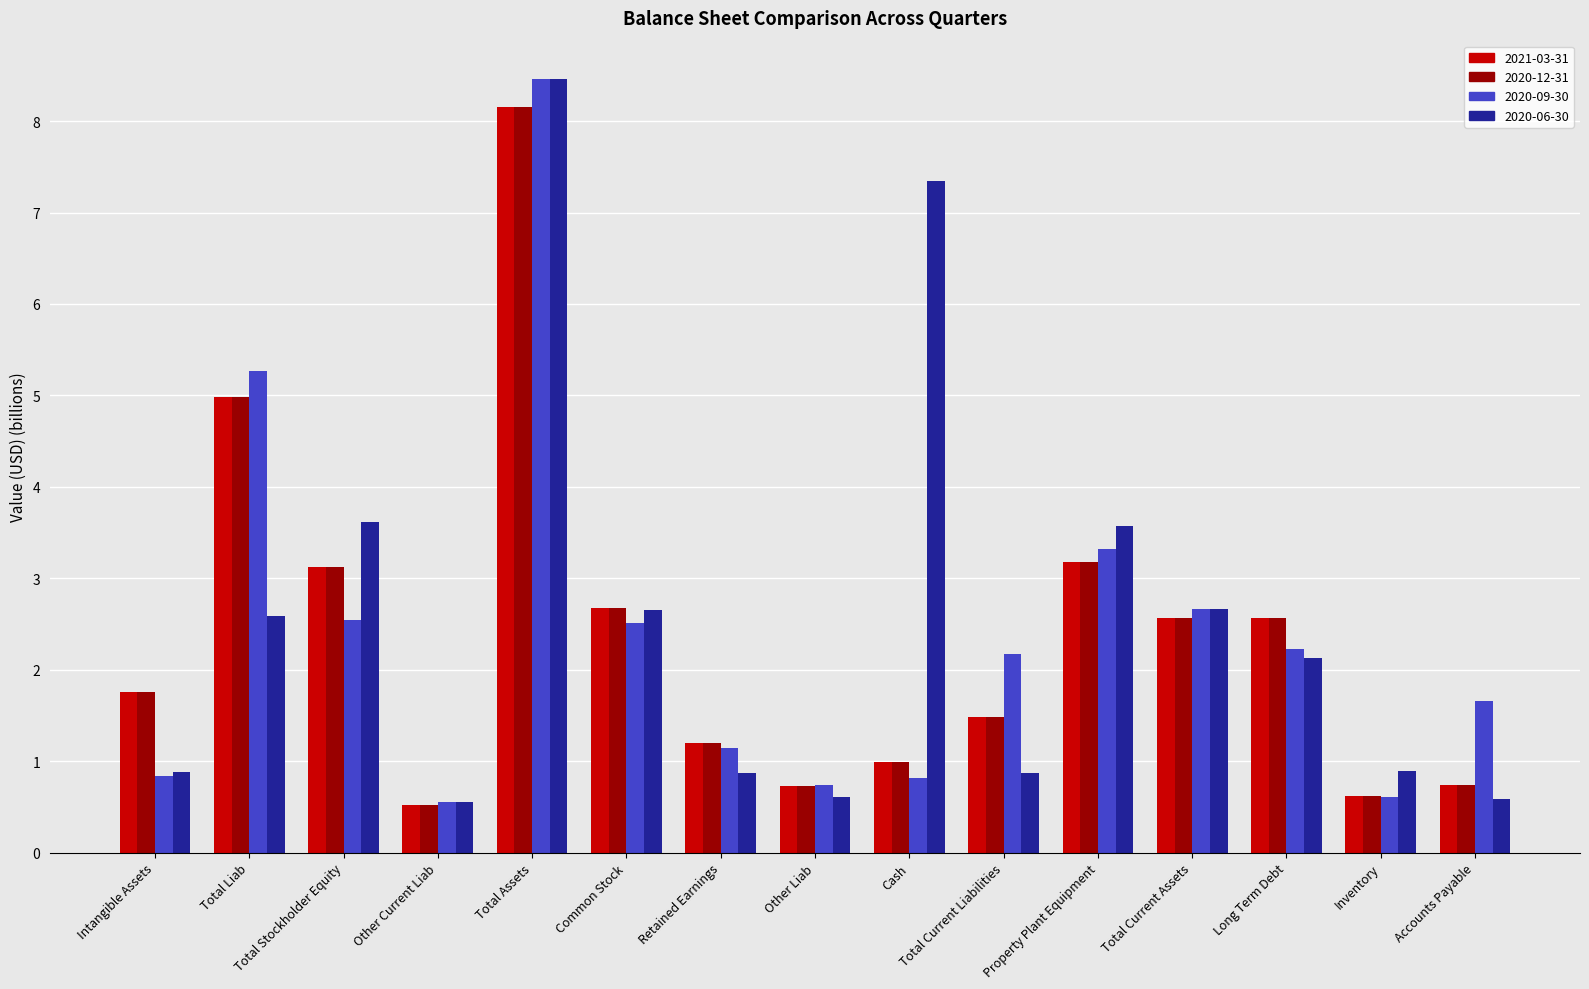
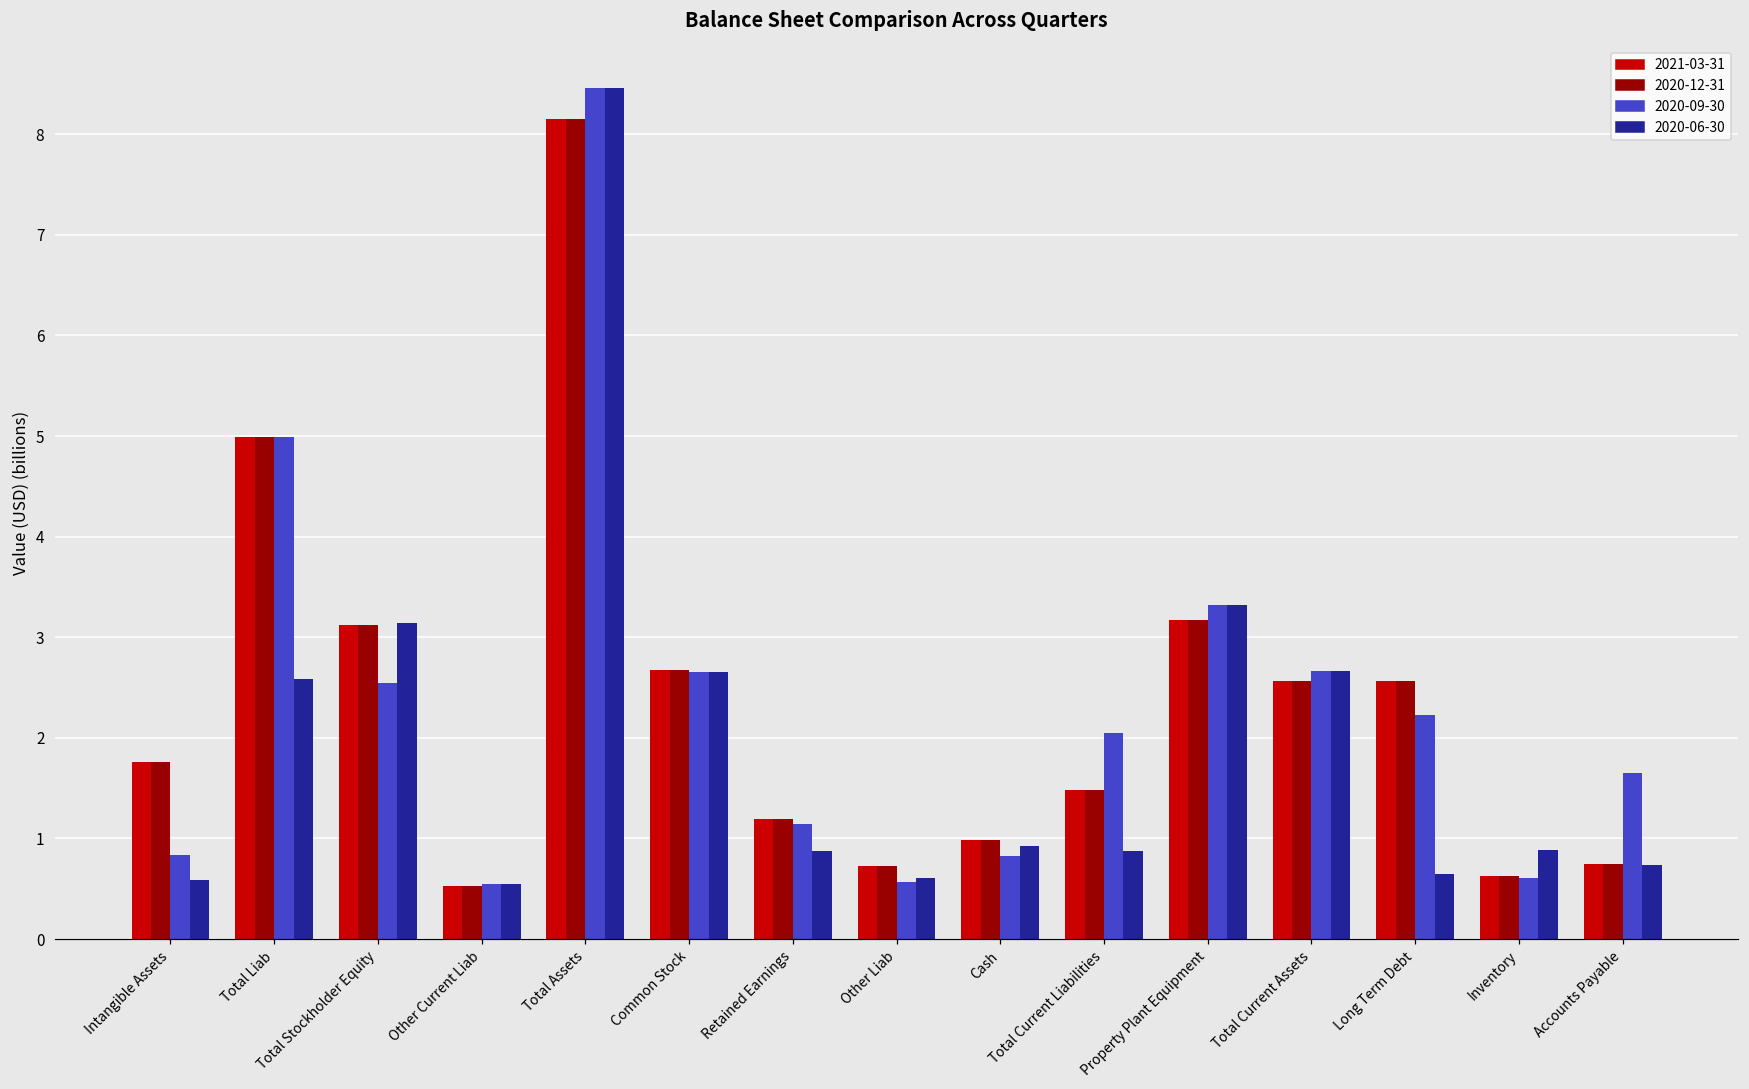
  {
    "2020-09-30": {
      "Intangible Assets": 0.8,
-     "Total Liab": 5.3,
+     "Total Liab": 5.0,
      "Total Stockholder Equity": 2.5,
      "Other Current Liab": 0.6,
      "Total Assets": 8.5,
-     "Common Stock": 2.5,
+     "Common Stock": 2.7,
      "Retained Earnings": 1.1,
-     "Other Liab": 0.7,
+     "Other Liab": 0.6,
      "Cash": 0.8,
-     "Total Current Liabilities": 2.2,
+     "Total Current Liabilities": 2.1,
      "Property Plant Equipment": 3.3,
      "Total Current Assets": 2.7,
      "Long Term Debt": 2.2,
      "Inventory": 0.6,
      "Accounts Payable": 1.7
    },
    "2020-06-30": {
-     "Intangible Assets": 0.9,
+     "Intangible Assets": 0.6,
      "Total Liab": 2.6,
-     "Total Stockholder Equity": 3.6,
+     "Total Stockholder Equity": 3.1,
      "Other Current Liab": 0.6,
      "Total Assets": 8.5,
      "Common Stock": 2.7,
      "Retained Earnings": 0.9,
      "Other Liab": 0.6,
-     "Cash": 7.3,
+     "Cash": 0.9,
      "Total Current Liabilities": 0.9,
-     "Property Plant Equipment": 3.6,
+     "Property Plant Equipment": 3.3,
      "Total Current Assets": 2.7,
-     "Long Term Debt": 2.1,
+     "Long Term Debt": 0.6,
      "Inventory": 0.9,
-     "Accounts Payable": 0.6
+     "Accounts Payable": 0.7
    }
  }
